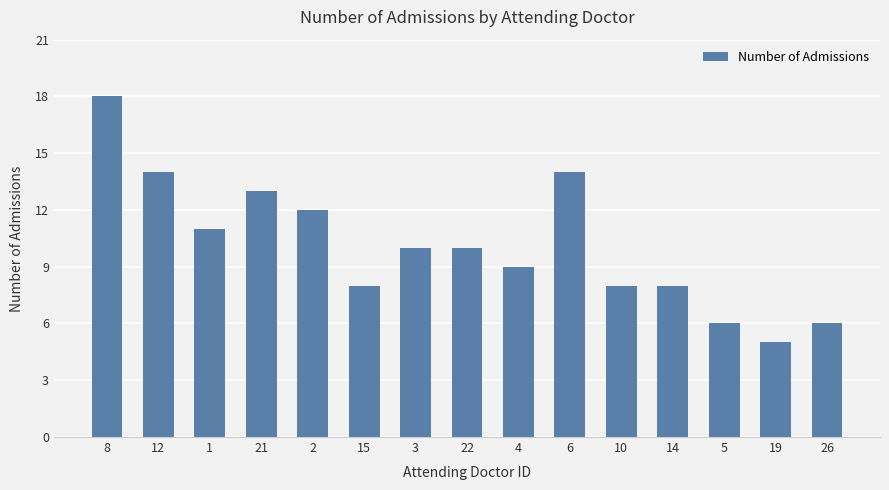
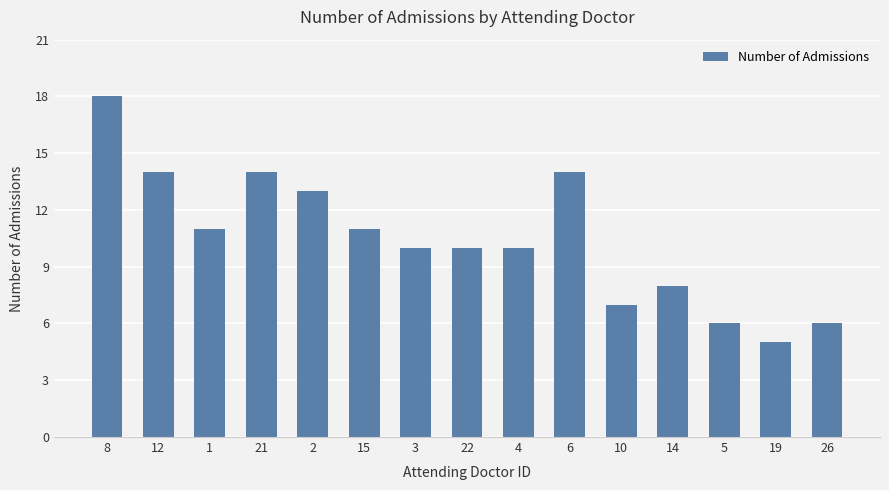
  {
    "8": 18,
    "12": 14,
    "1": 11,
-   "21": 13,
-   "2": 12,
-   "15": 8,
+   "21": 14,
+   "2": 13,
+   "15": 11,
    "3": 10,
    "22": 10,
-   "4": 9,
+   "4": 10,
    "6": 14,
-   "10": 8,
+   "10": 7,
    "14": 8,
    "5": 6,
    "19": 5,
    "26": 6
  }
